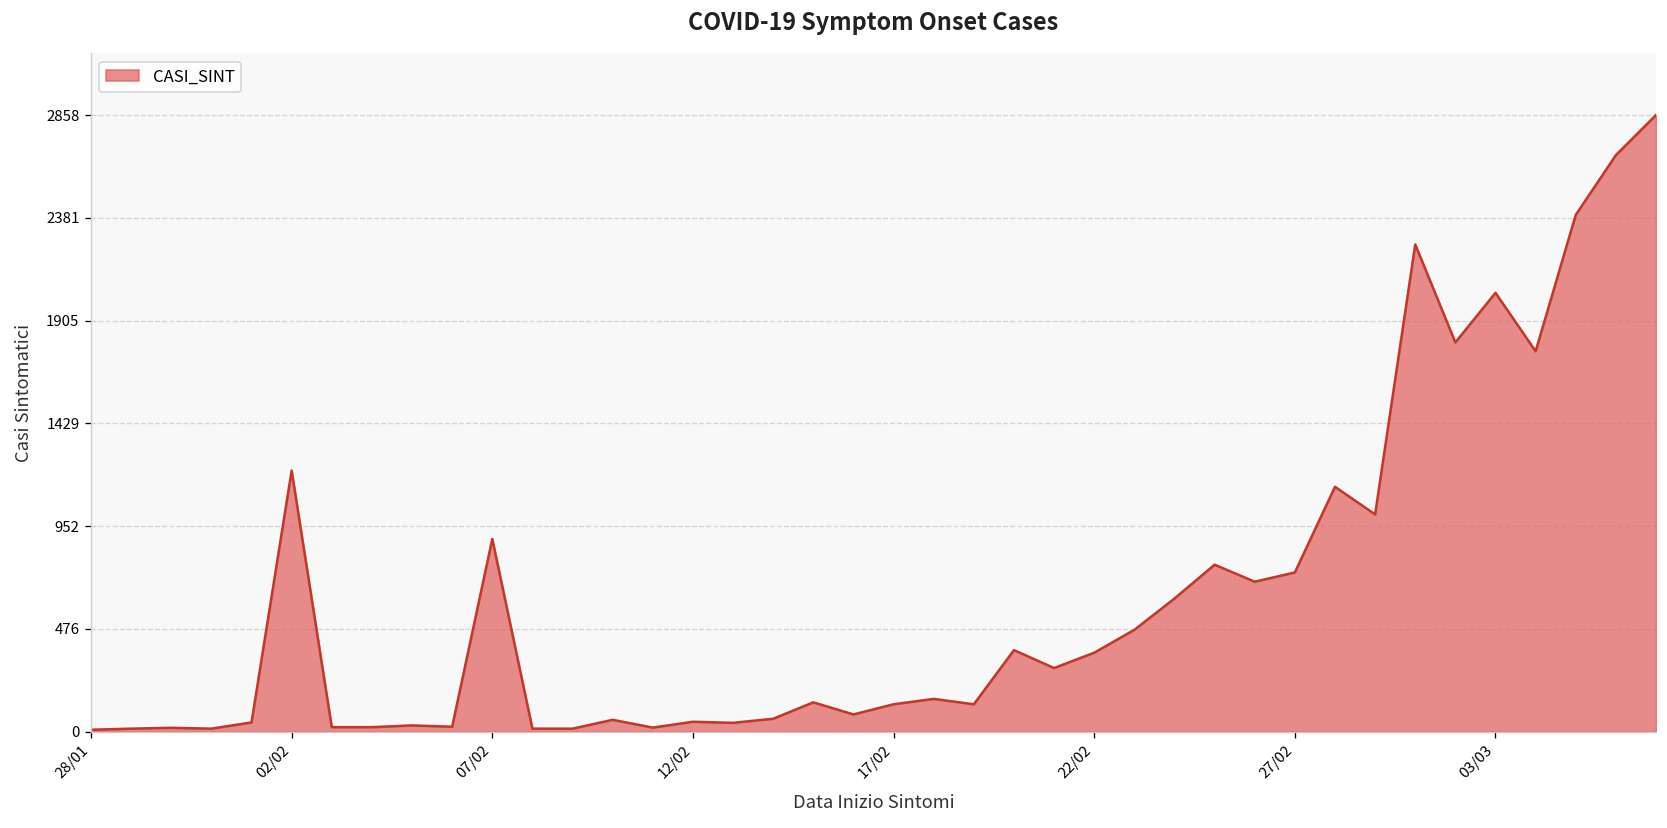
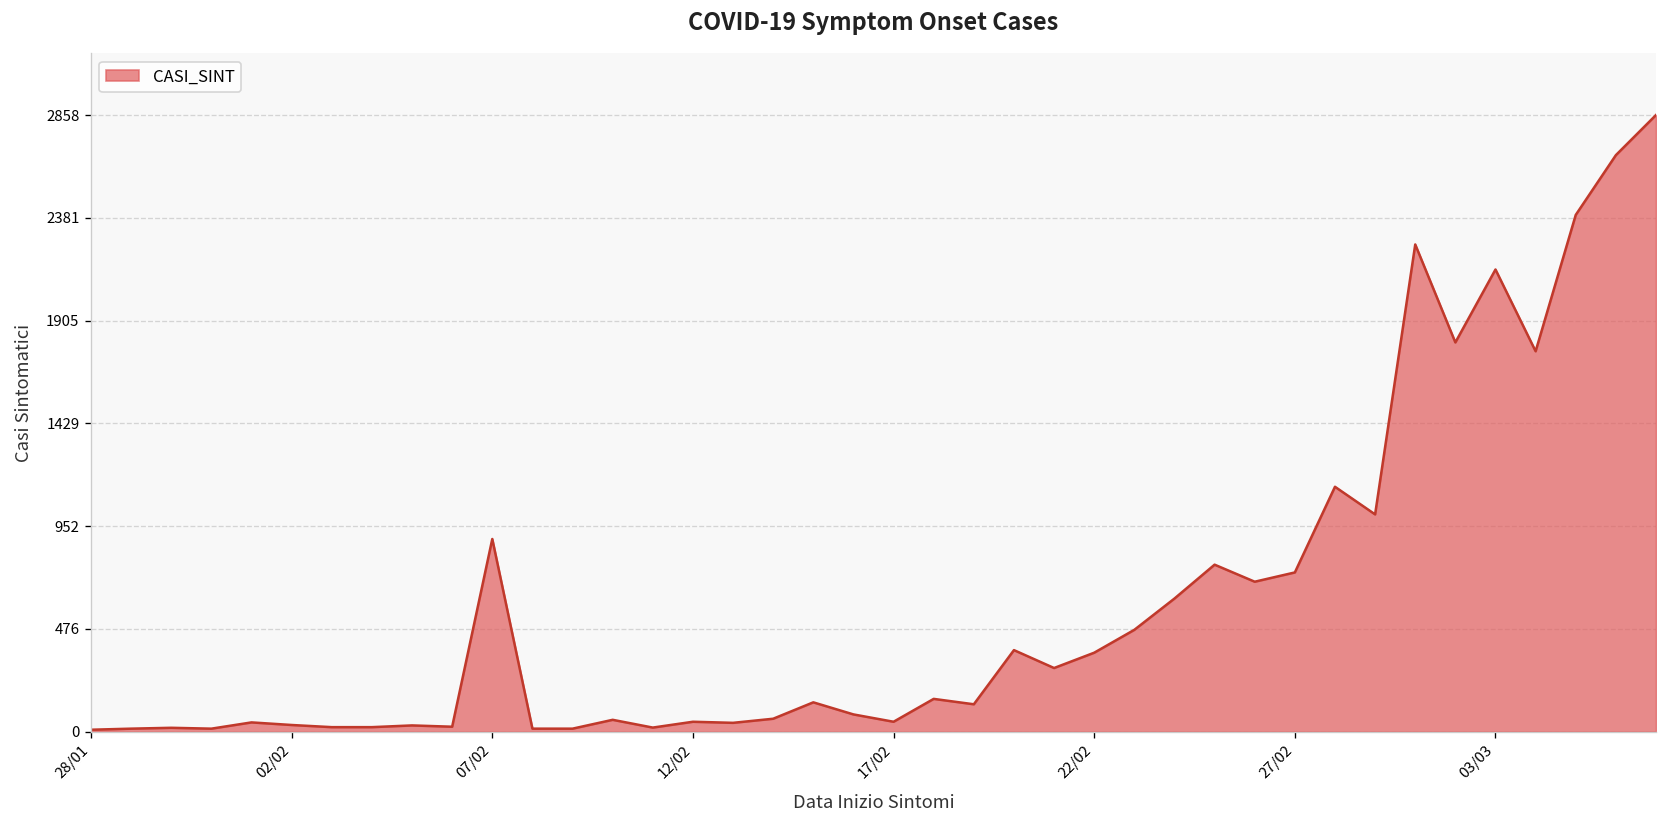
  {
    "28/01": 10,
-   "02/02": 1210,
+   "02/02": 30,
    "07/02": 890,
    "12/02": 50,
-   "17/02": 130,
+   "17/02": 50,
    "22/02": 370,
    "27/02": 740,
-   "03/03": 2030
+   "03/03": 2140
  }
